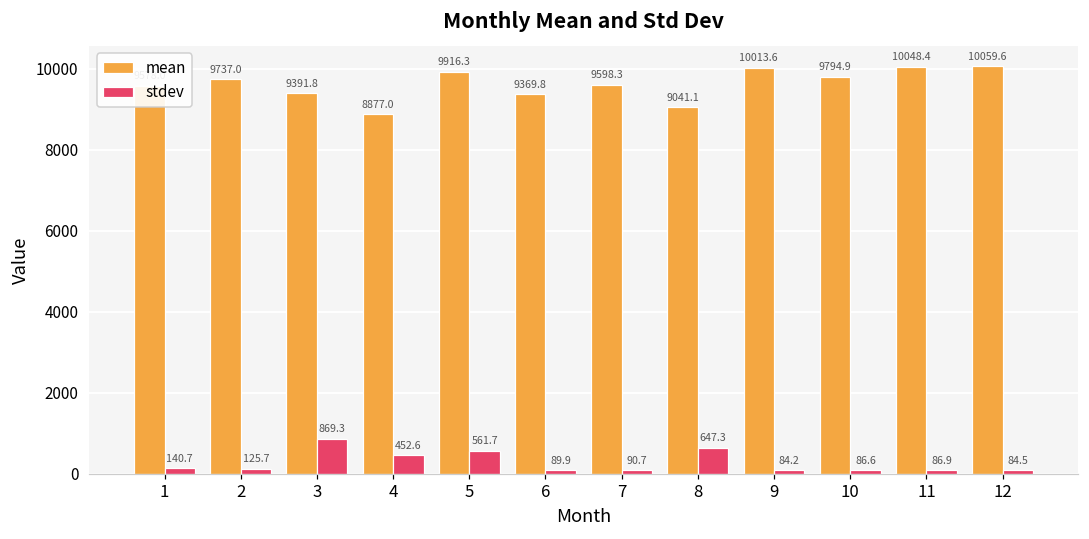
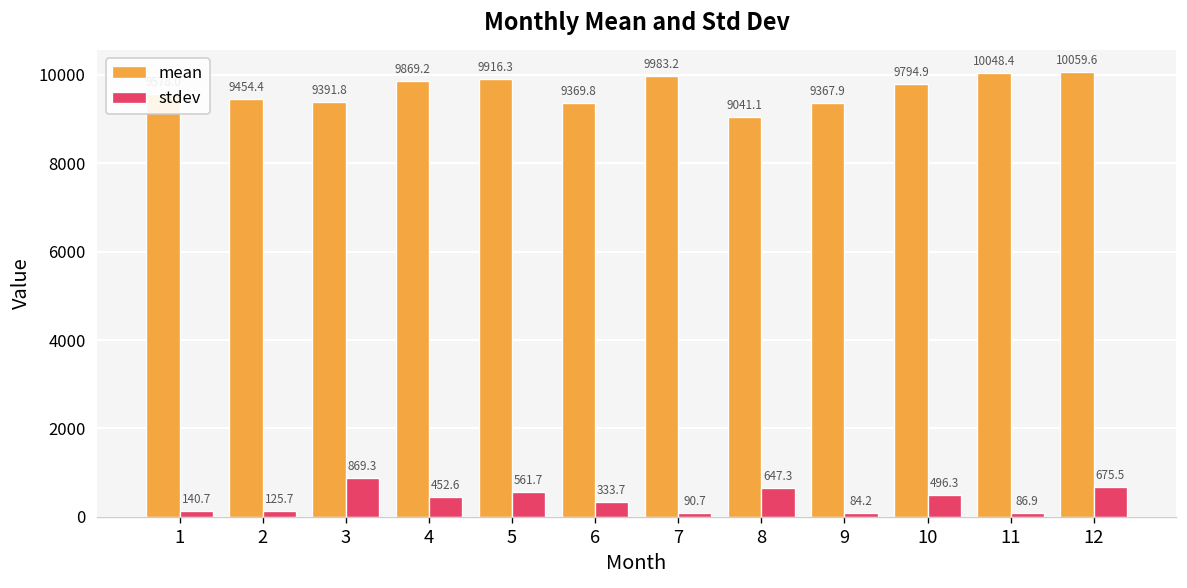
  {
    "mean": {
-     "2": 9737.0,
+     "2": 9454.4,
      "3": 9391.8,
-     "4": 8877.0,
+     "4": 9869.2,
      "5": 9916.3,
      "6": 9369.8,
-     "7": 9598.3,
+     "7": 9983.2,
      "8": 9041.1,
-     "9": 10013.6,
+     "9": 9367.9,
      "10": 9794.9,
      "11": 10048.4,
      "12": 10059.6
    },
    "stdev": {
      "1": 140.7,
      "2": 125.7,
      "3": 869.3,
      "4": 452.6,
      "5": 561.7,
-     "6": 89.9,
+     "6": 333.7,
      "7": 90.7,
      "8": 647.3,
      "9": 84.2,
-     "10": 86.6,
+     "10": 496.3,
      "11": 86.9,
-     "12": 84.5
+     "12": 675.5
    }
  }
